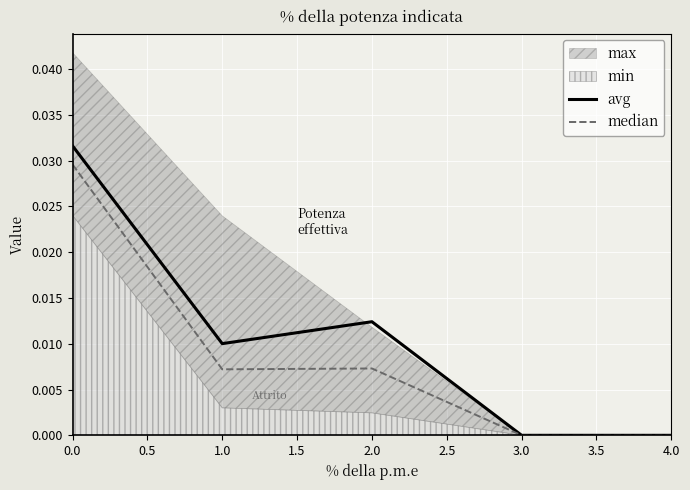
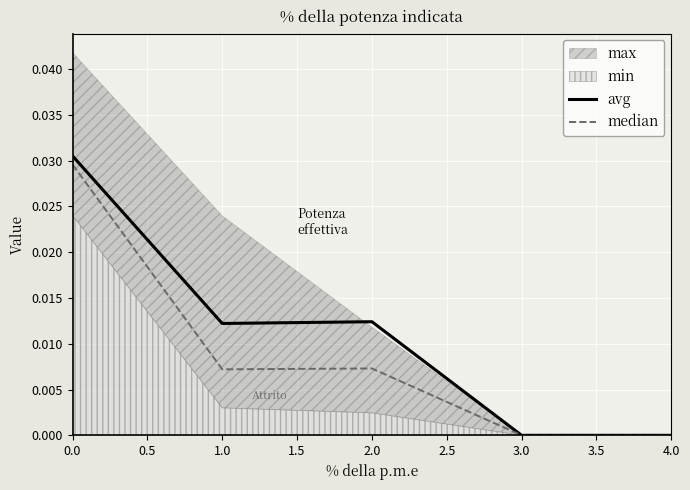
  {
    "avg": {
-     "0.0": 0.032,
-     "1.0": 0.010,
+     "0.0": 0.031,
+     "1.0": 0.012,
      "2.0": 0.012
    },
    "min": {
      "0.0": 0.024,
      "1.0": 0.003,
      "2.0": 0.002
    }
  }
